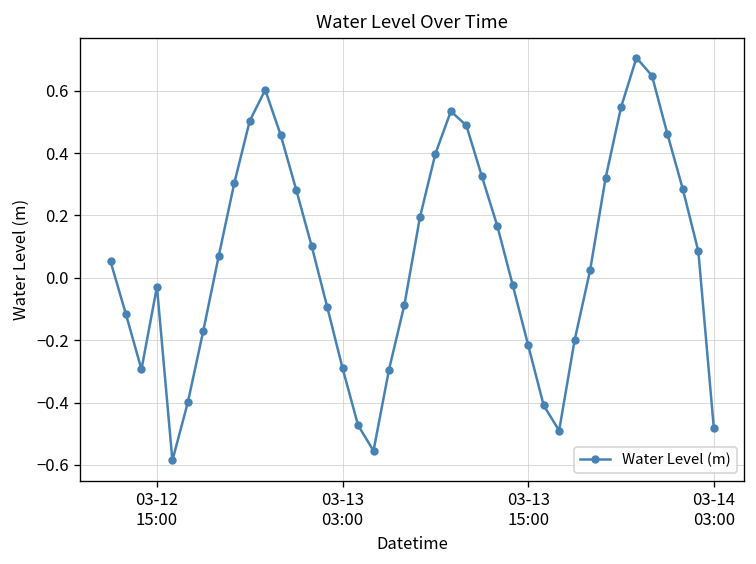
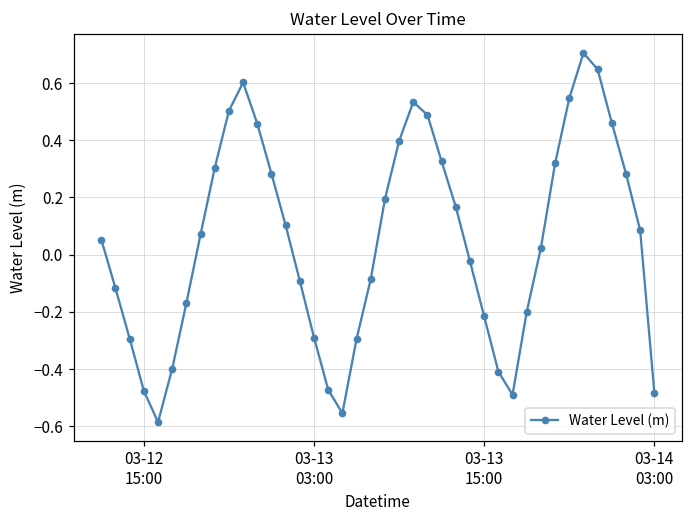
  {
-   "03-12 15:00": -0.03,
+   "03-12 15:00": -0.48,
    "03-13 03:00": -0.29,
    "03-13 15:00": -0.22,
    "03-14 03:00": -0.48
  }
